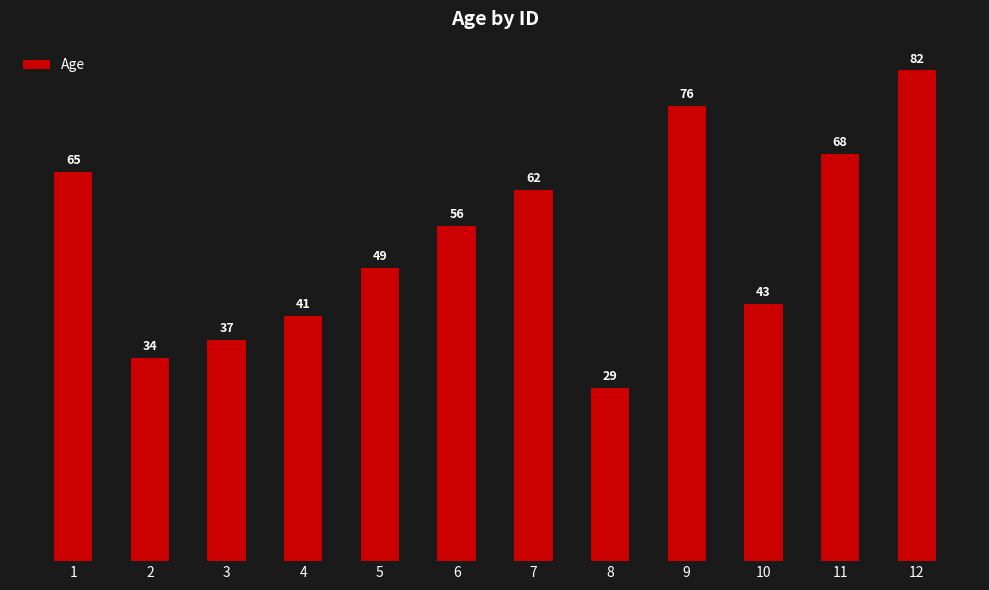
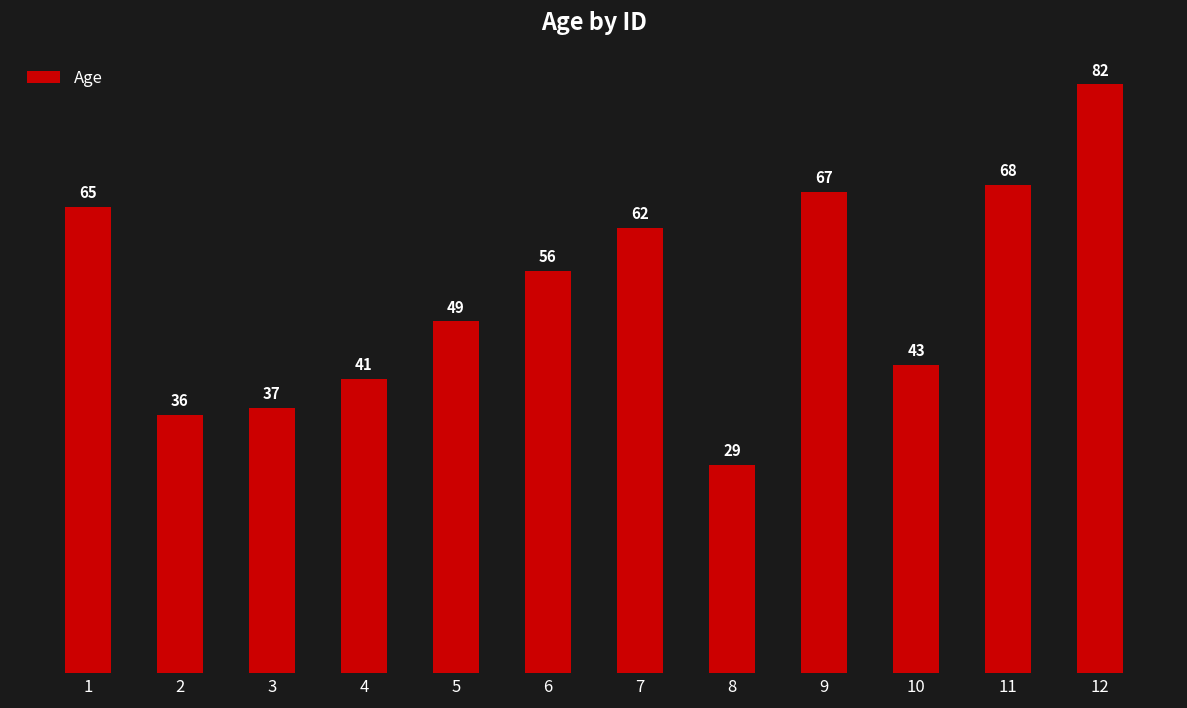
  {
    "1": 65,
-   "2": 34,
+   "2": 36,
    "3": 37,
    "4": 41,
    "5": 49,
    "6": 56,
    "7": 62,
    "8": 29,
-   "9": 76,
+   "9": 67,
    "10": 43,
    "11": 68,
    "12": 82
  }
